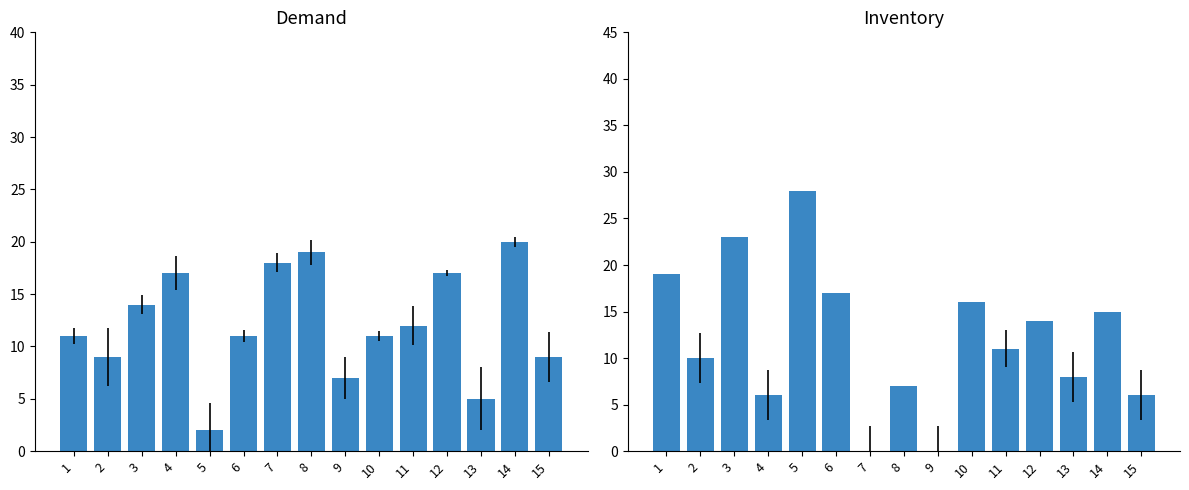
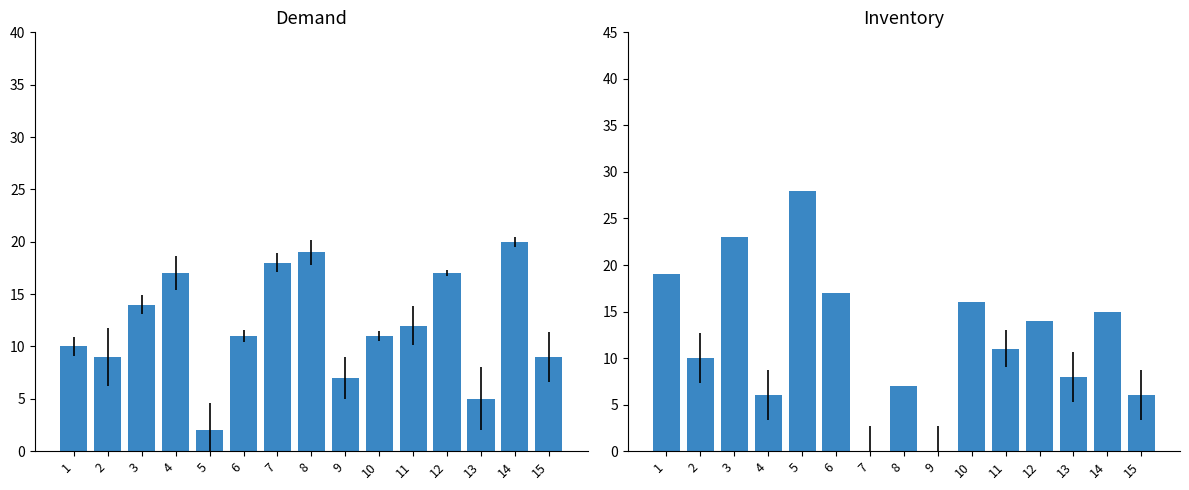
  {
    "Demand": {
-     "1": 11,
+     "1": 10,
      "2": 9,
      "3": 14,
      "4": 17,
      "5": 2,
      "6": 11,
      "7": 18,
      "8": 19,
      "9": 7,
      "10": 11,
      "11": 12,
      "12": 17,
      "13": 5,
      "14": 20,
      "15": 9
    },
    "Inventory": {
      "1": 19,
      "2": 10,
      "3": 23,
      "4": 6,
      "5": 28,
      "6": 17,
      "7": 0,
      "8": 7,
      "9": 0,
      "10": 16,
      "11": 11,
      "12": 14,
      "13": 8,
      "14": 15,
      "15": 6
    }
  }
